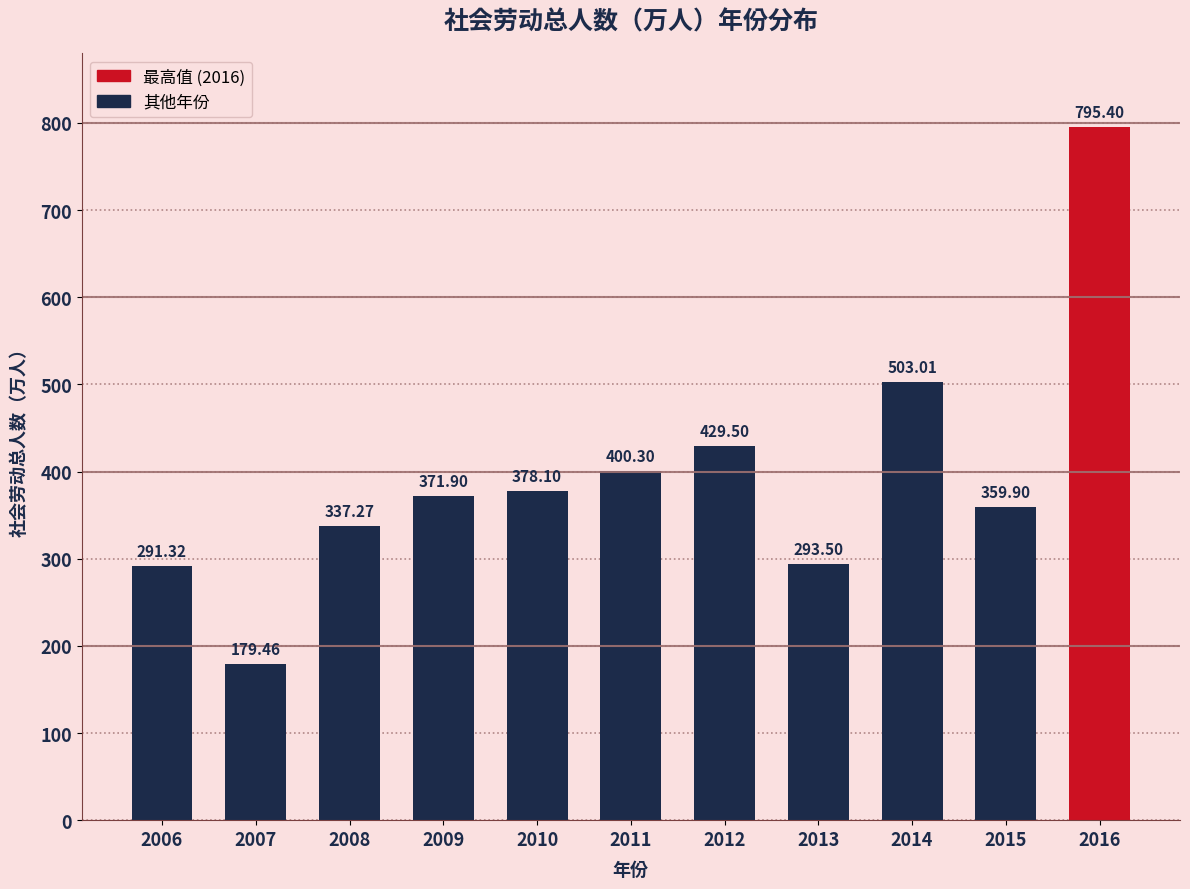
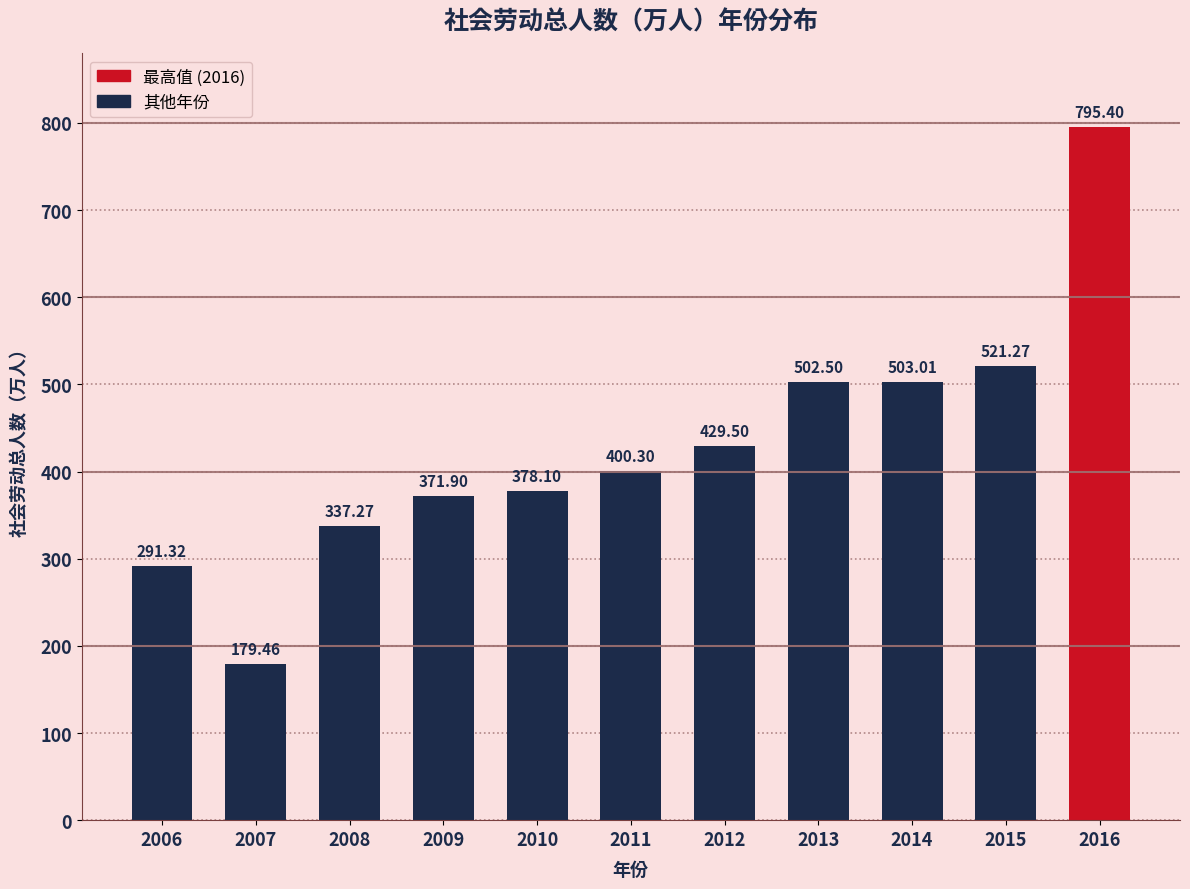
  {
    "2006": 291.32,
    "2007": 179.46,
    "2008": 337.27,
    "2009": 371.90,
    "2010": 378.10,
    "2011": 400.30,
    "2012": 429.50,
-   "2013": 293.50,
+   "2013": 502.50,
    "2014": 503.01,
-   "2015": 359.90,
+   "2015": 521.27,
    "2016": 795.40
  }
